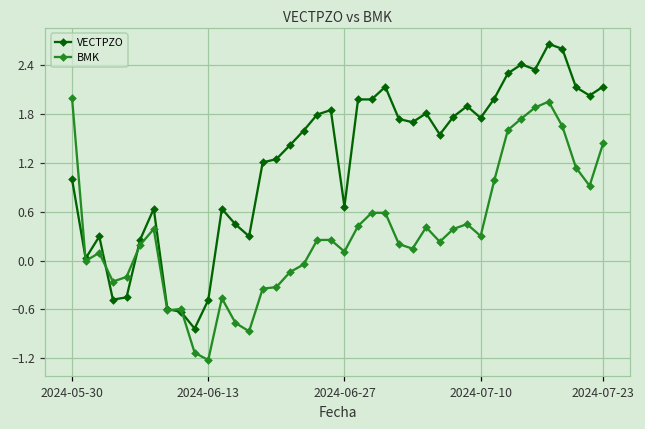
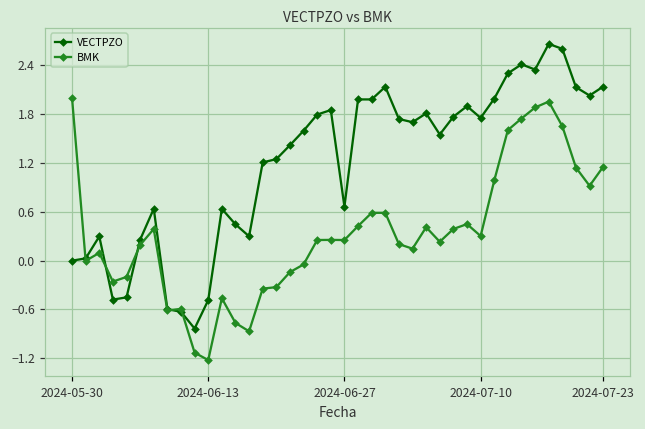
  {
    "VECTPZO": {
-     "2024-05-30": 1,
+     "2024-05-30": 0,
      "2024-06-13": -0.5,
      "2024-06-27": 0.7,
      "2024-07-10": 1.8,
      "2024-07-23": 2.1
    },
    "BMK": {
      "2024-05-30": 2.0,
      "2024-06-13": -1.2,
-     "2024-06-27": 0.1,
+     "2024-06-27": 0.3,
      "2024-07-10": 0.3,
-     "2024-07-23": 1.4
+     "2024-07-23": 1.2
    }
  }
